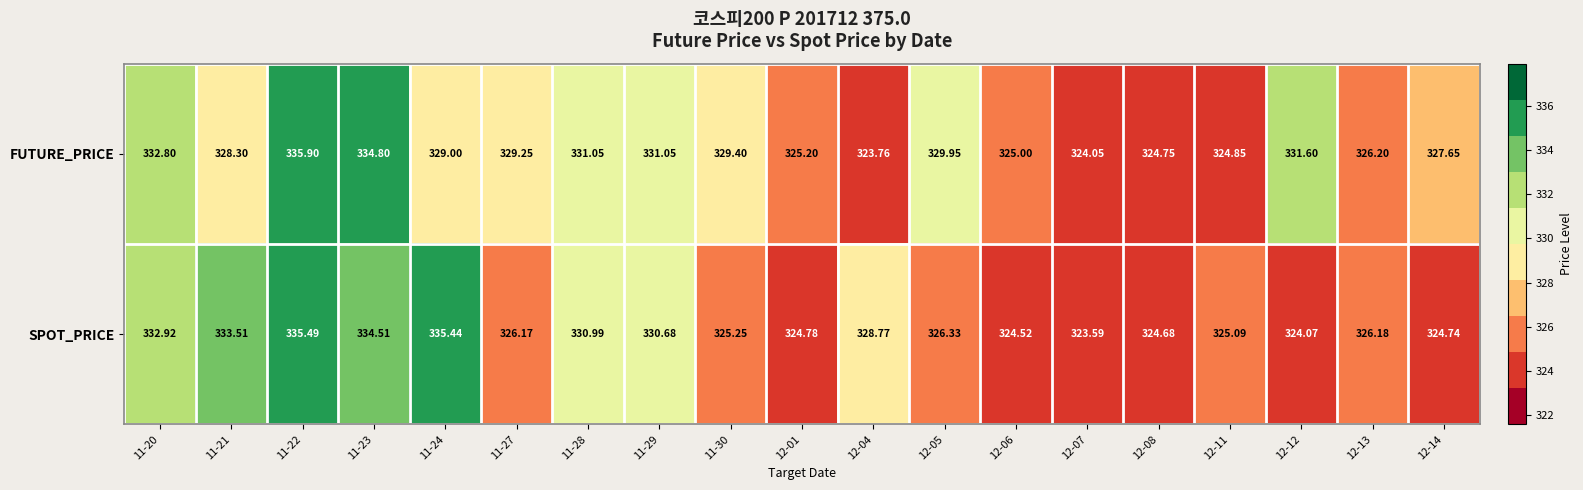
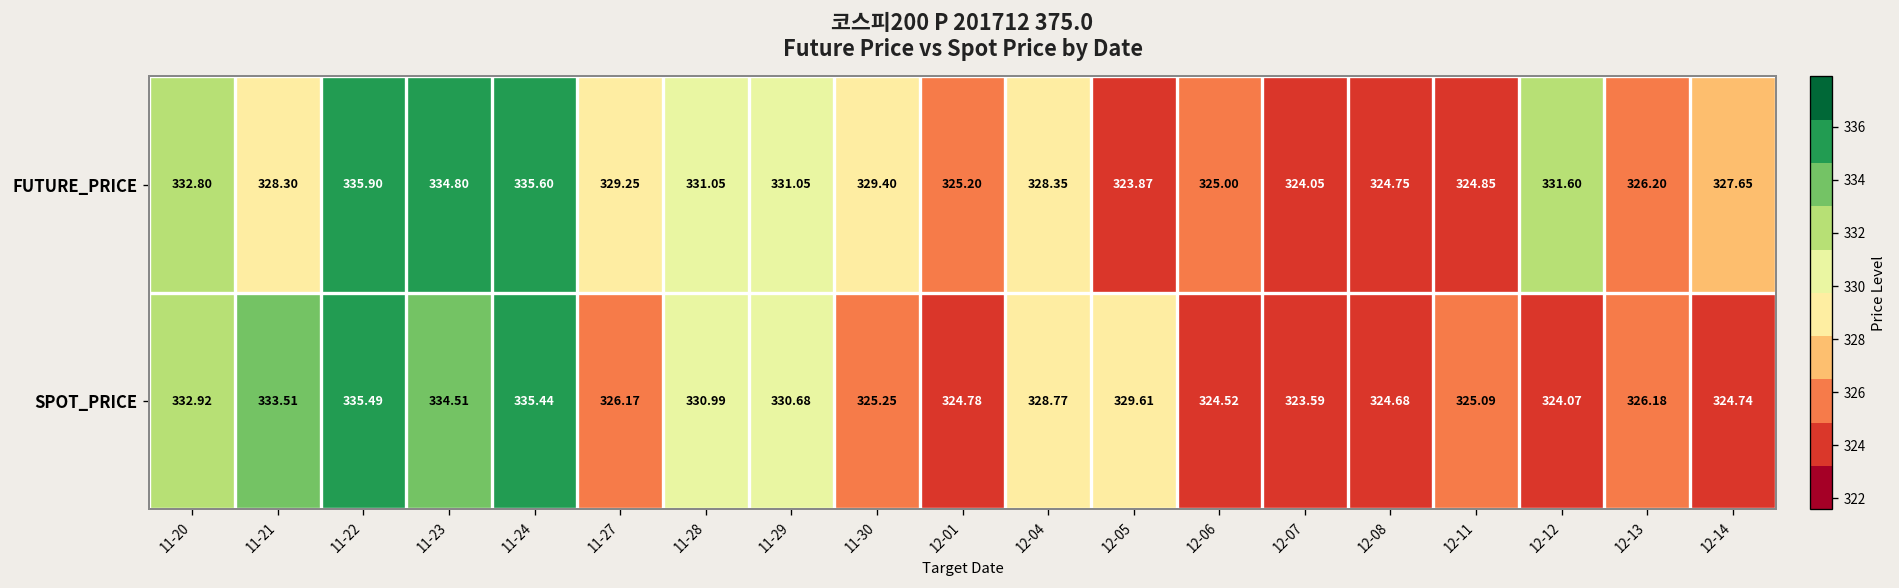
  {
    "FUTURE_PRICE": {
-     "11-24": 329.00,
-     "12-04": 323.76,
-     "12-05": 329.95
+     "11-24": 335.60,
+     "12-04": 328.35,
+     "12-05": 323.87
    },
    "SPOT_PRICE": {
-     "12-05": 326.33
+     "12-05": 329.61
    }
  }
